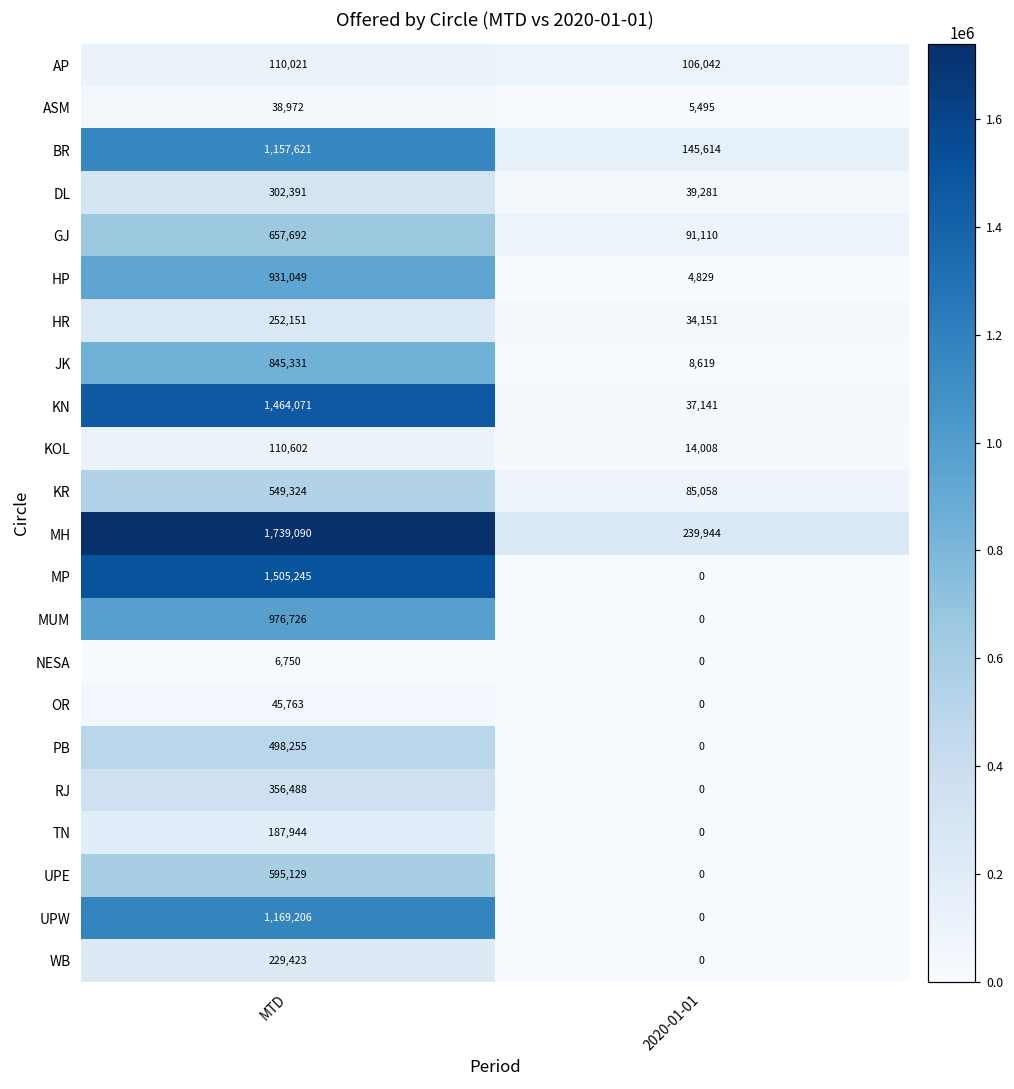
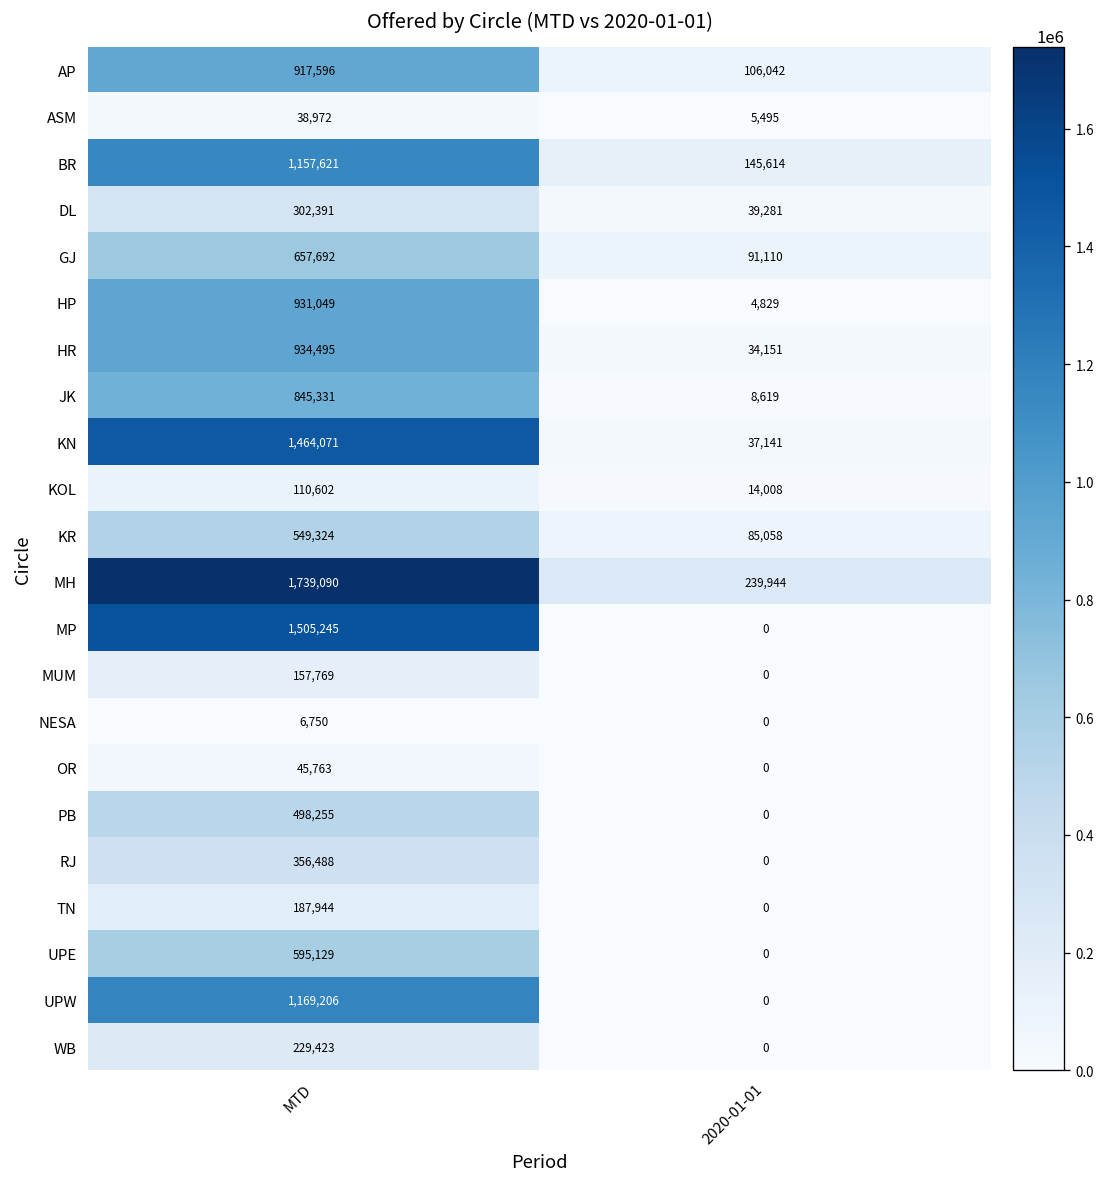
  {
    "AP": {
-     "MTD": "110,021",
+     "MTD": "917,596",
      "2020-01-01": "106,042"
    },
    "ASM": {
      "MTD": "38,972",
      "2020-01-01": "5,495"
    },
    "BR": {
      "MTD": "1,157,621",
      "2020-01-01": "145,614"
    },
    "DL": {
      "MTD": "302,391",
      "2020-01-01": "39,281"
    },
    "GJ": {
      "MTD": "657,692",
      "2020-01-01": "91,110"
    },
    "HP": {
      "MTD": "931,049",
      "2020-01-01": "4,829"
    },
    "HR": {
-     "MTD": "252,151",
+     "MTD": "934,495",
      "2020-01-01": "34,151"
    },
    "JK": {
      "MTD": "845,331",
      "2020-01-01": "8,619"
    },
    "KN": {
      "MTD": "1,464,071",
      "2020-01-01": "37,141"
    },
    "KOL": {
      "MTD": "110,602",
      "2020-01-01": "14,008"
    },
    "KR": {
      "MTD": "549,324",
      "2020-01-01": "85,058"
    },
    "MH": {
      "MTD": "1,739,090",
      "2020-01-01": "239,944"
    },
    "MP": {
      "MTD": "1,505,245",
      "2020-01-01": "0"
    },
    "MUM": {
-     "MTD": "976,726",
+     "MTD": "157,769",
      "2020-01-01": "0"
    },
    "NESA": {
      "MTD": "6,750",
      "2020-01-01": "0"
    },
    "OR": {
      "MTD": "45,763",
      "2020-01-01": "0"
    },
    "PB": {
      "MTD": "498,255",
      "2020-01-01": "0"
    },
    "RJ": {
      "MTD": "356,488",
      "2020-01-01": "0"
    },
    "TN": {
      "MTD": "187,944",
      "2020-01-01": "0"
    },
    "UPE": {
      "MTD": "595,129",
      "2020-01-01": "0"
    },
    "UPW": {
      "MTD": "1,169,206",
      "2020-01-01": "0"
    },
    "WB": {
      "MTD": "229,423",
      "2020-01-01": "0"
    }
  }
